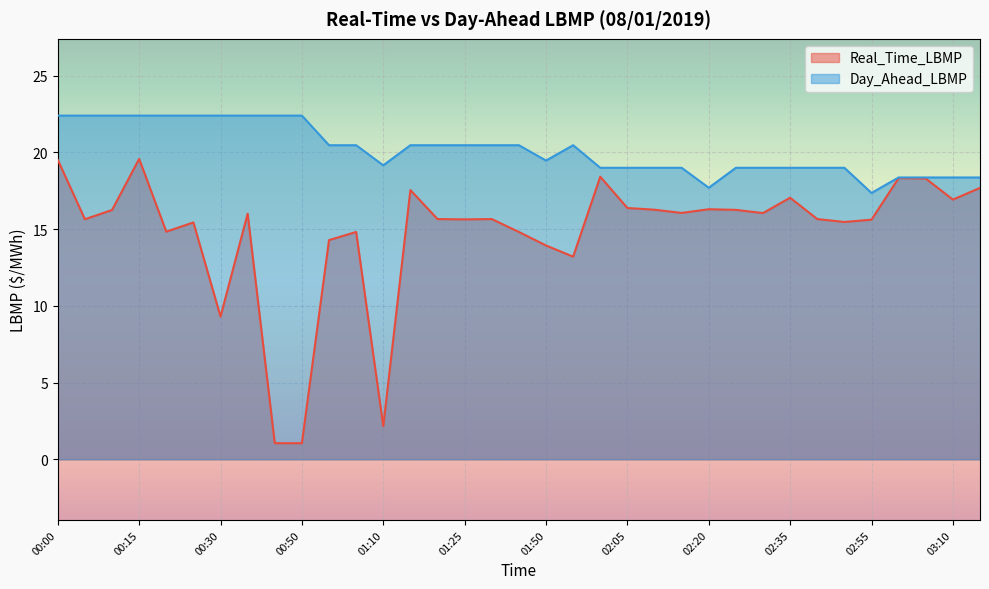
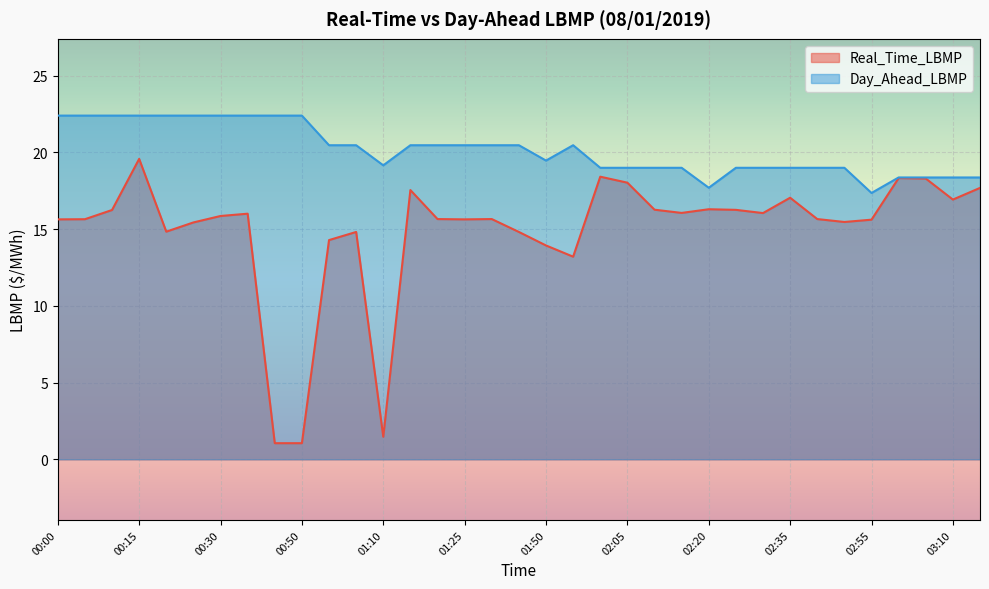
  {
    "Real_Time_LBMP": {
-     "00:00": 19.5,
+     "00:00": 15.6,
      "00:15": 19.6,
-     "00:30": 9.3,
+     "00:30": 15.9,
      "00:50": 1.1,
-     "01:10": 2.2,
+     "01:10": 1.5,
      "01:25": 15.6,
      "01:50": 13.9,
-     "02:05": 16.4,
+     "02:05": 18.0,
      "02:20": 16.3,
      "02:35": 17.0,
      "02:55": 15.6,
      "03:10": 16.9
    },
    "Day_Ahead_LBMP": {
      "00:00": 22.4,
      "00:15": 22.4,
      "00:30": 22.4,
      "00:50": 22.4,
      "01:10": 19.2,
      "01:25": 20.5,
      "01:50": 19.5,
      "02:05": 19.0,
      "02:20": 17.7,
      "02:35": 19.0,
      "02:55": 17.4,
      "03:10": 18.4
    }
  }
